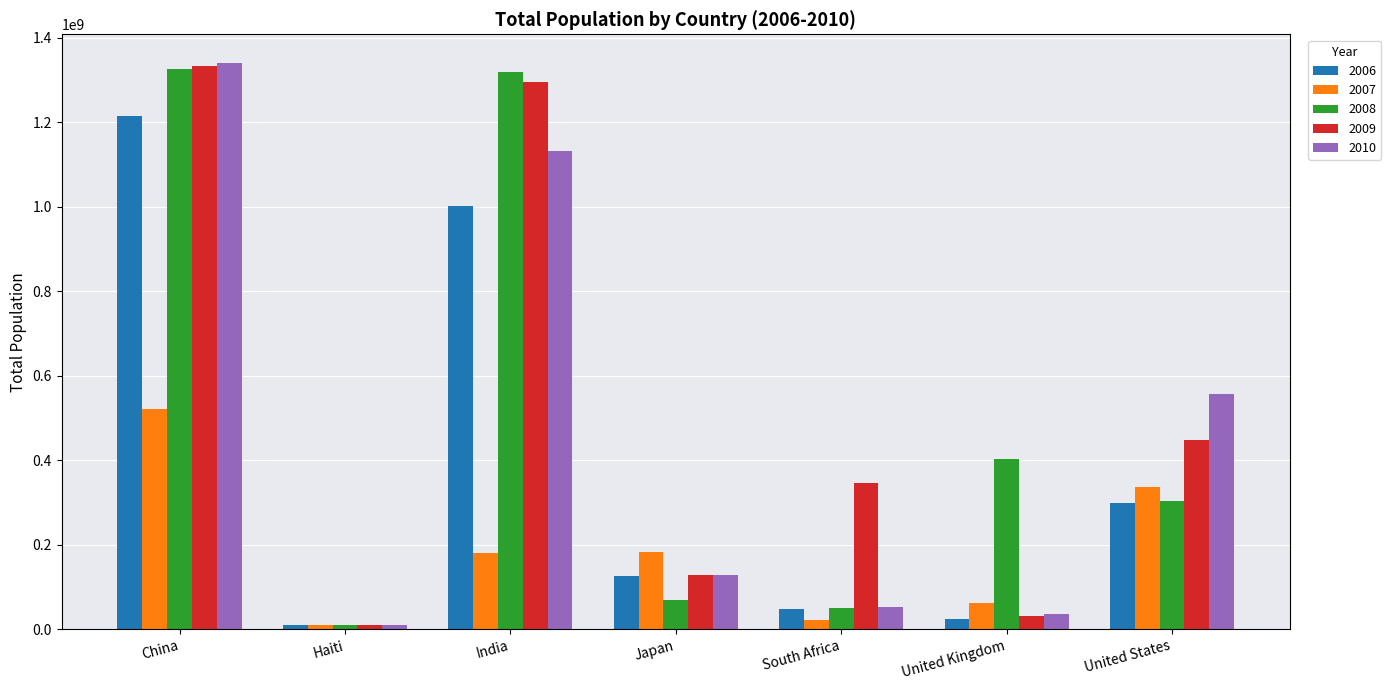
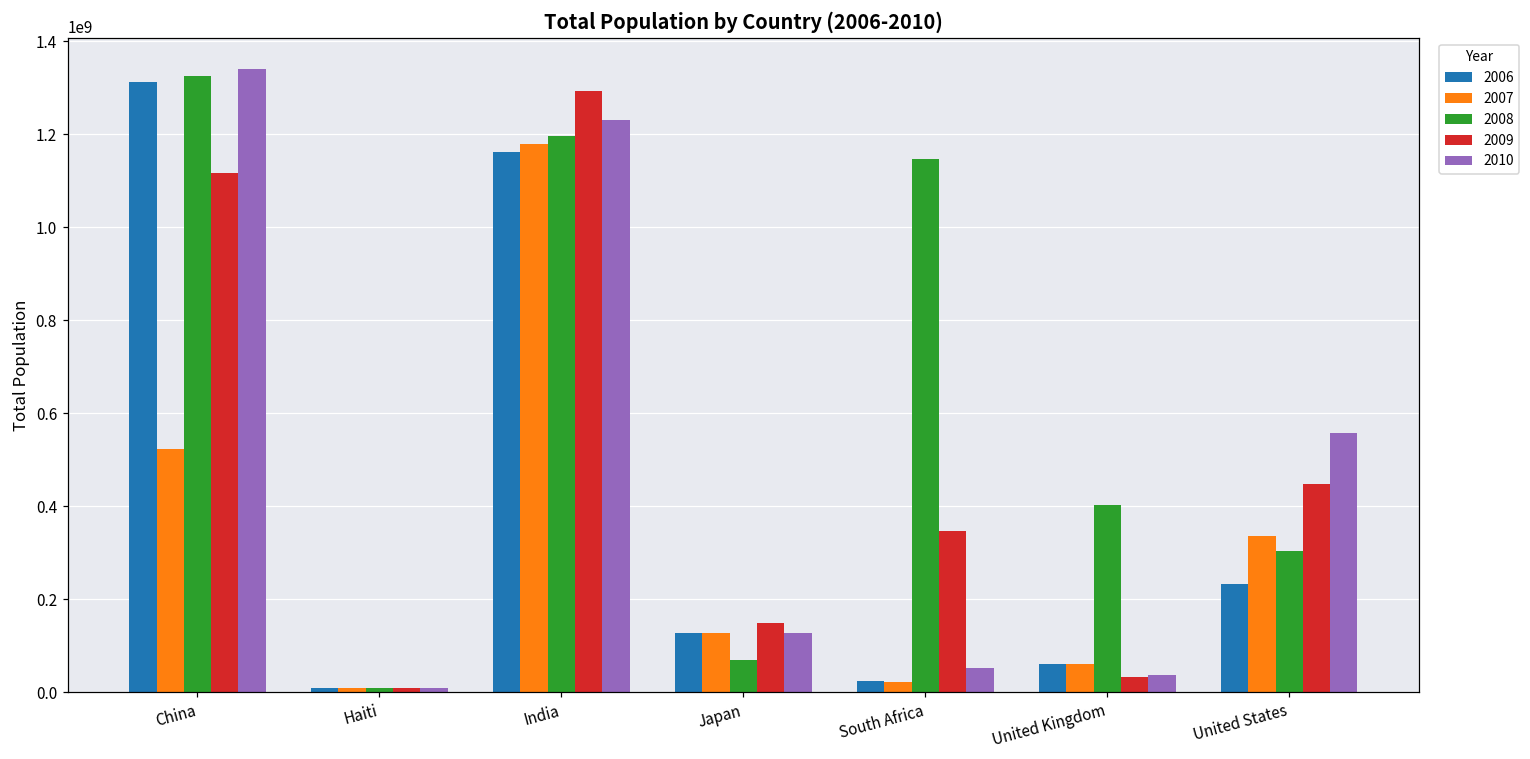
  {
    "2006": {
-     "China": 1210000000,
+     "China": 1310000000,
      "Haiti": 10000000,
-     "India": 1000000000,
+     "India": 1160000000,
      "Japan": 130000000,
-     "South Africa": 50000000,
-     "United Kingdom": 20000000,
-     "United States": 300000000
+     "South Africa": 20000000,
+     "United Kingdom": 60000000,
+     "United States": 230000000
    },
    "2007": {
      "China": 520000000,
      "Haiti": 10000000,
-     "India": 180000000,
-     "Japan": 180000000,
+     "India": 1180000000,
+     "Japan": 130000000,
      "South Africa": 20000000,
      "United Kingdom": 60000000,
      "United States": 340000000
    },
    "2008": {
      "China": 1330000000,
      "Haiti": 10000000,
-     "India": 1320000000,
+     "India": 1200000000,
      "Japan": 70000000,
-     "South Africa": 50000000,
+     "South Africa": 1150000000,
      "United Kingdom": 400000000,
      "United States": 300000000
    },
    "2009": {
-     "China": 1330000000,
+     "China": 1120000000,
      "Haiti": 10000000,
      "India": 1290000000,
-     "Japan": 130000000,
+     "Japan": 150000000,
      "South Africa": 350000000,
      "United Kingdom": 30000000,
      "United States": 450000000
    },
    "2010": {
      "China": 1340000000,
      "Haiti": 10000000,
-     "India": 1130000000,
+     "India": 1230000000,
      "Japan": 130000000,
      "South Africa": 50000000,
      "United Kingdom": 40000000,
      "United States": 560000000
    }
  }
